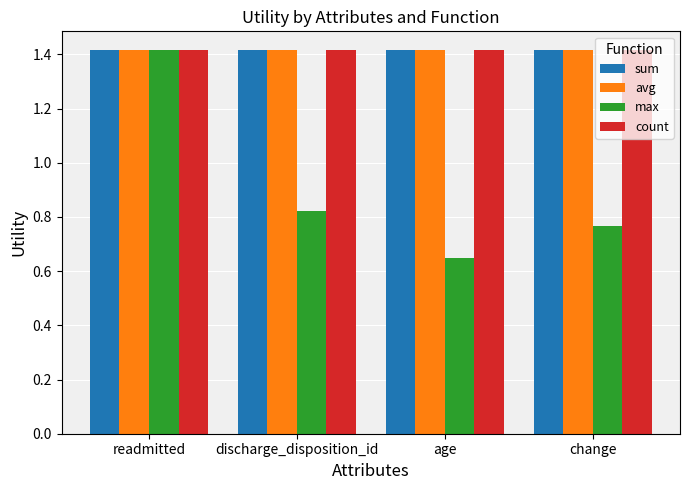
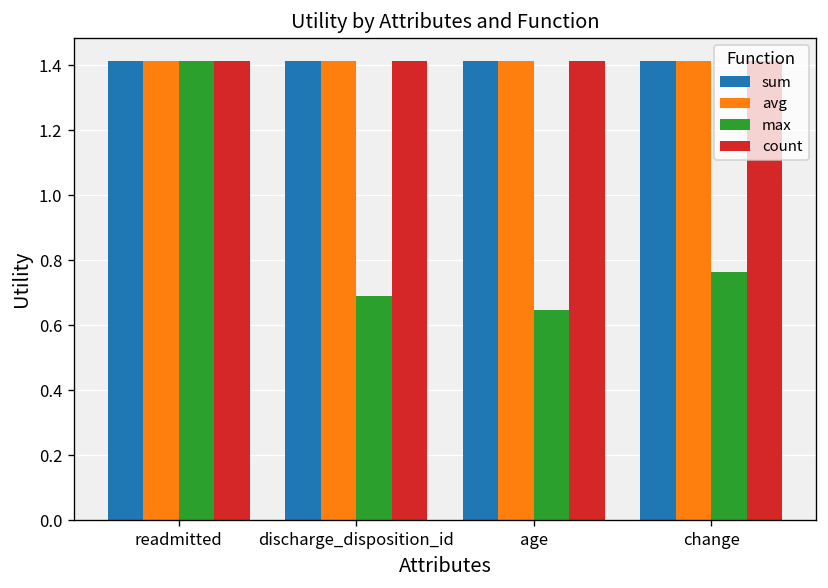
  {
    "sum": {
      "readmitted": 1.41,
      "discharge_disposition_id": 1.41,
      "age": 1.41,
      "change": 1.41
    },
    "avg": {
      "readmitted": 1.41,
      "discharge_disposition_id": 1.41,
      "age": 1.41,
      "change": 1.41
    },
    "max": {
      "readmitted": 1.41,
-     "discharge_disposition_id": 0.82,
+     "discharge_disposition_id": 0.69,
      "age": 0.65,
      "change": 0.77
    },
    "count": {
      "readmitted": 1.41,
      "discharge_disposition_id": 1.41,
      "age": 1.41
    }
  }
